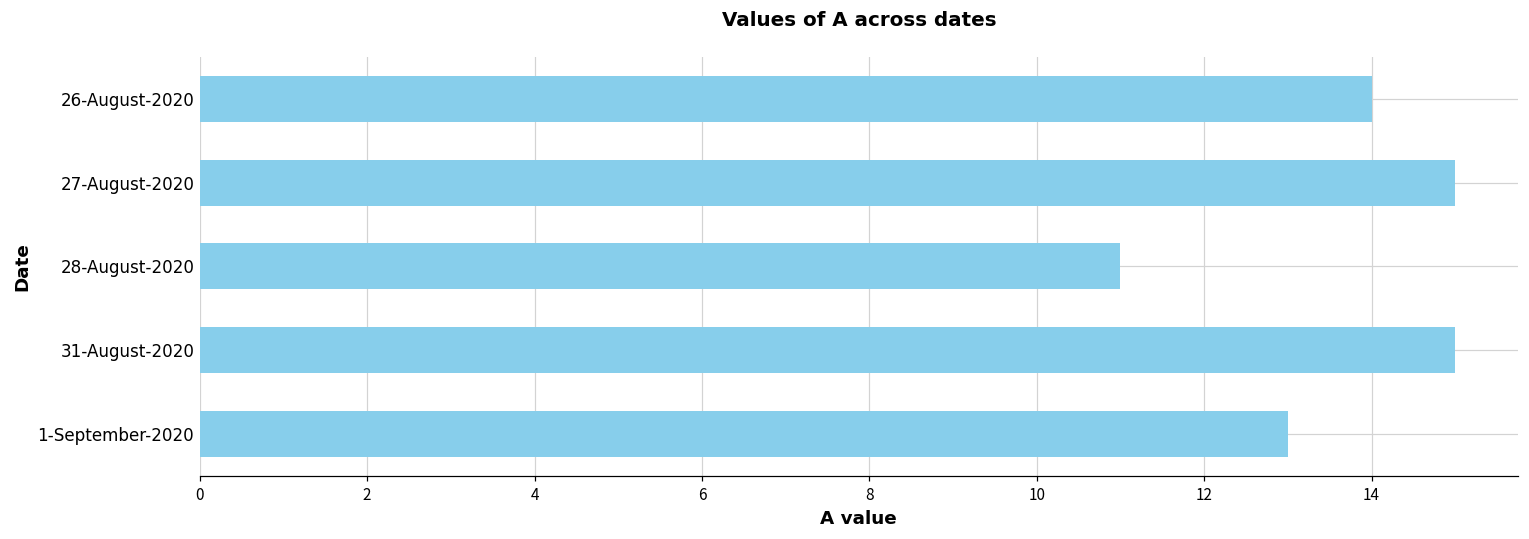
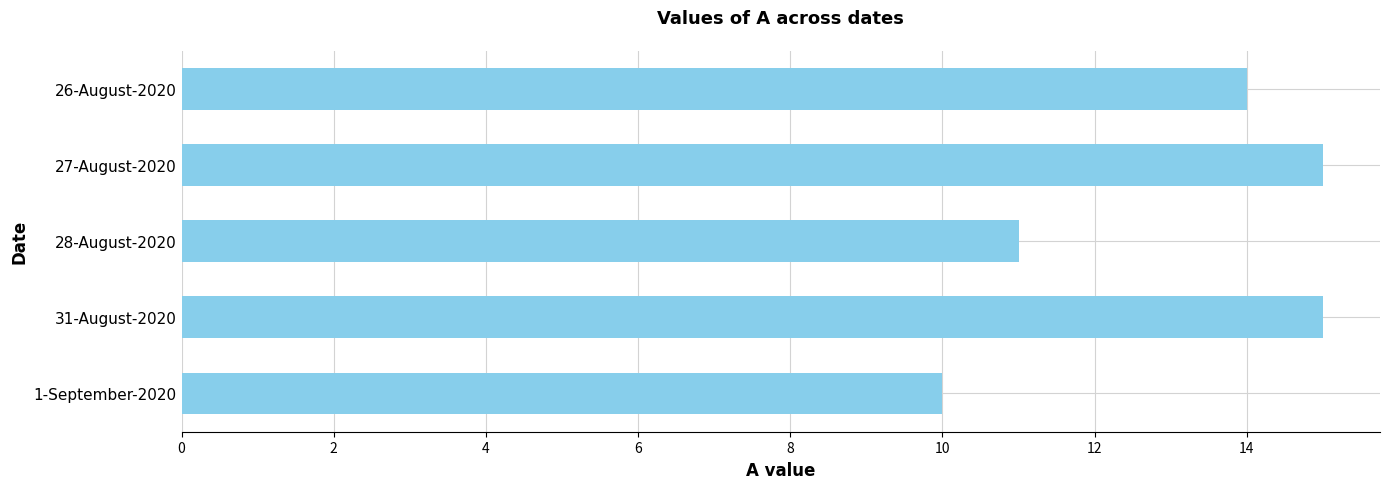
  {
    "26-August-2020": 14,
    "27-August-2020": 15,
    "28-August-2020": 11,
    "31-August-2020": 15,
-   "1-September-2020": 13
+   "1-September-2020": 10
  }
